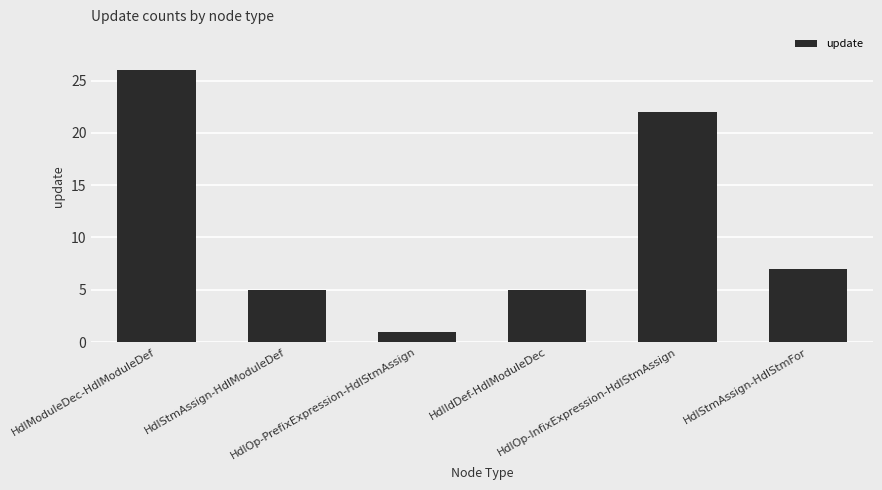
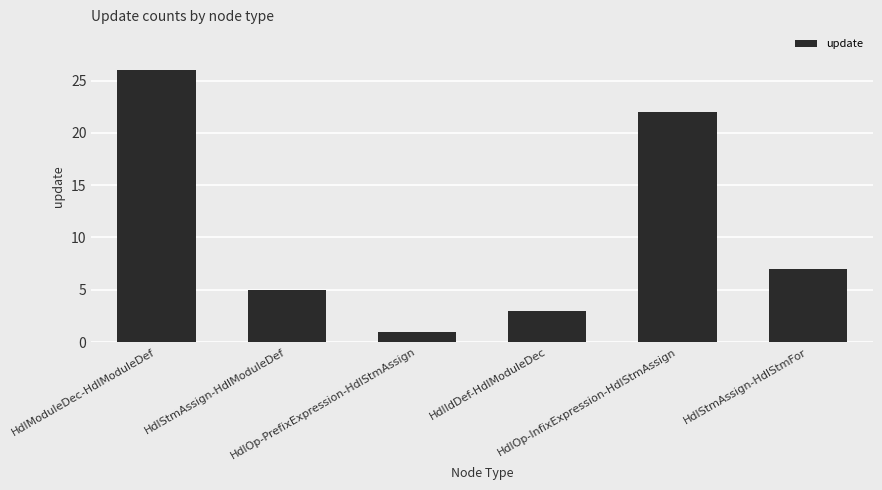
  {
    "HdlModuleDec-HdlModuleDef": 26,
    "HdlStmAssign-HdlModuleDef": 5,
    "HdlOp-PrefixExpression-HdlStmAssign": 1,
-   "HdlIdDef-HdlModuleDec": 5,
+   "HdlIdDef-HdlModuleDec": 3,
    "HdlOp-InfixExpression-HdlStmAssign": 22,
    "HdlStmAssign-HdlStmFor": 7
  }
